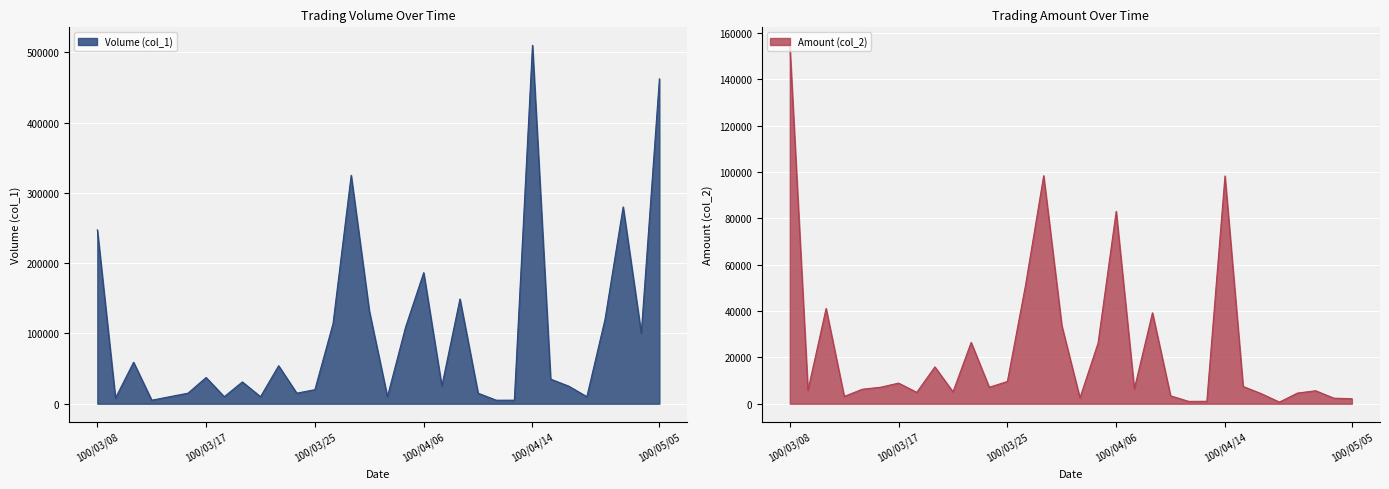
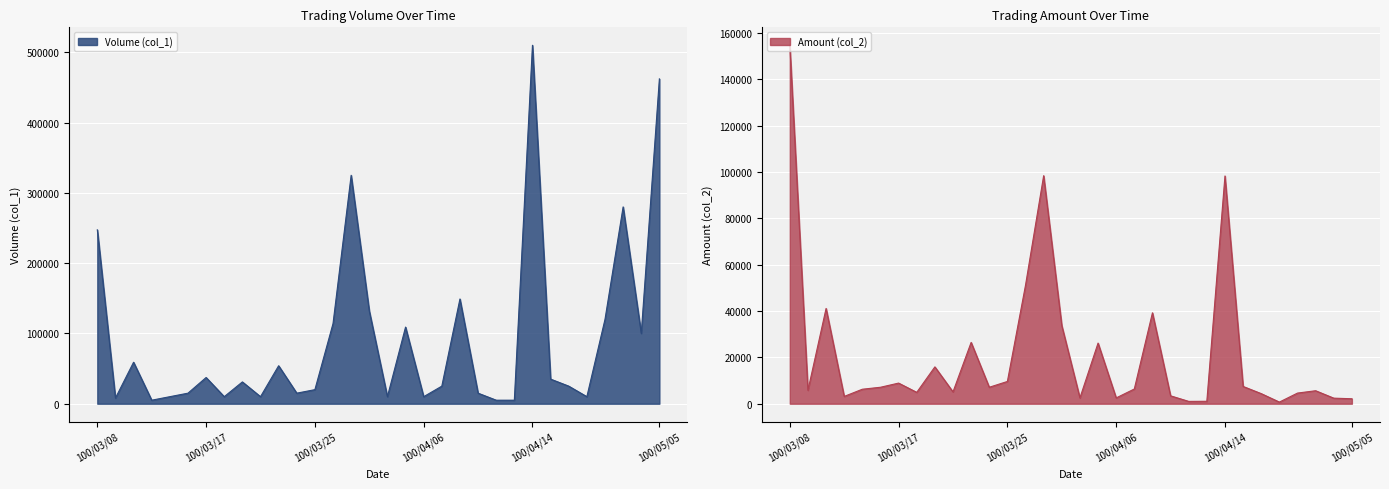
  {
    "Trading Volume Over Time": {
      "100/03/08": 250000,
      "100/03/17": 40000,
      "100/03/25": 20000,
-     "100/04/06": 190000,
+     "100/04/06": 10000,
      "100/04/14": 510000,
      "100/05/05": 460000
    },
    "Trading Amount Over Time": {
      "100/03/17": 9000,
      "100/03/25": 10000,
-     "100/04/06": 83000,
+     "100/04/06": 3000,
      "100/04/14": 98000,
      "100/05/05": 2000
    }
  }
